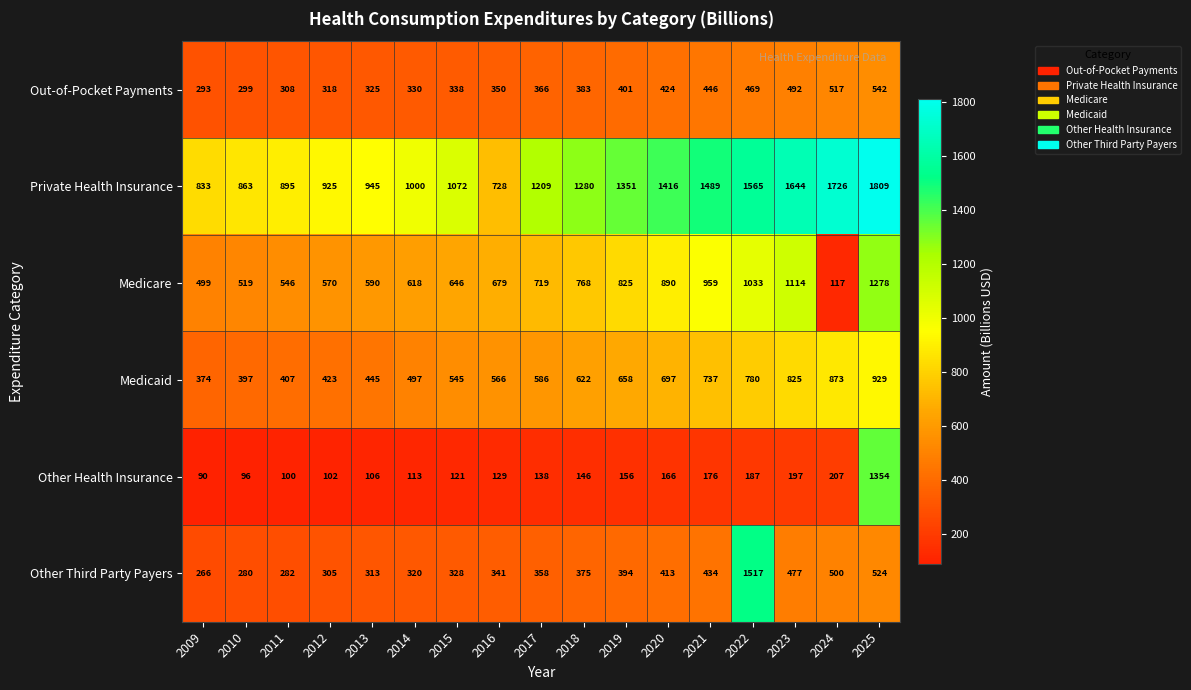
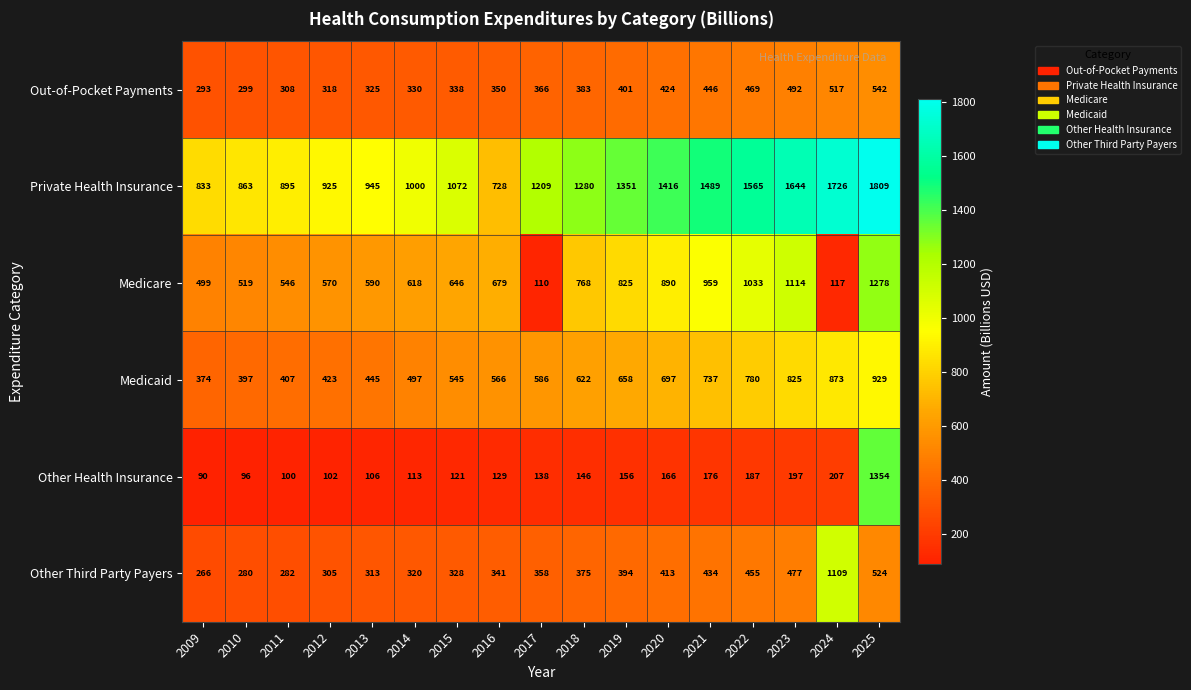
  {
    "Out-of-Pocket Payments": {
      "2009": 293,
      "2010": 299,
      "2011": 308,
      "2012": 318,
      "2013": 325,
      "2014": 330,
      "2015": 338,
      "2016": 350,
      "2017": 366,
      "2018": 383,
      "2019": 401,
      "2020": 424,
      "2021": 446,
      "2022": 469,
      "2023": 492,
      "2025": 542
    },
    "Private Health Insurance": {
      "2009": 833,
      "2010": 863,
      "2011": 895,
      "2012": 925,
      "2013": 945,
      "2014": 1000,
      "2015": 1072,
      "2016": 728,
      "2017": 1209,
      "2018": 1280,
      "2019": 1351,
      "2020": 1416,
      "2021": 1489,
      "2022": 1565,
      "2023": 1644,
      "2024": 1726,
      "2025": 1809
    },
    "Medicare": {
      "2009": 499,
      "2010": 519,
      "2011": 546,
      "2012": 570,
      "2013": 590,
      "2014": 618,
      "2015": 646,
      "2016": 679,
-     "2017": 719,
+     "2017": 110,
      "2018": 768,
      "2019": 825,
      "2020": 890,
      "2021": 959,
      "2022": 1033,
      "2023": 1114,
      "2024": 117,
      "2025": 1278
    },
    "Medicaid": {
      "2009": 374,
      "2010": 397,
      "2011": 407,
      "2012": 423,
      "2013": 445,
      "2014": 497,
      "2015": 545,
      "2016": 566,
      "2017": 586,
      "2018": 622,
      "2019": 658,
      "2020": 697,
      "2021": 737,
      "2022": 780,
      "2023": 825,
      "2024": 873,
      "2025": 929
    },
    "Other Health Insurance": {
      "2009": 90,
      "2010": 96,
      "2011": 100,
      "2012": 102,
      "2013": 106,
      "2014": 113,
      "2015": 121,
      "2016": 129,
      "2017": 138,
      "2018": 146,
      "2019": 156,
      "2020": 166,
      "2021": 176,
      "2022": 187,
      "2023": 197,
      "2024": 207,
      "2025": 1354
    },
    "Other Third Party Payers": {
      "2009": 266,
      "2010": 280,
      "2011": 282,
      "2012": 305,
      "2013": 313,
      "2014": 320,
      "2015": 328,
      "2016": 341,
      "2017": 358,
      "2018": 375,
      "2019": 394,
      "2020": 413,
      "2021": 434,
-     "2022": 1517,
+     "2022": 455,
      "2023": 477,
-     "2024": 500,
+     "2024": 1109,
      "2025": 524
    }
  }
